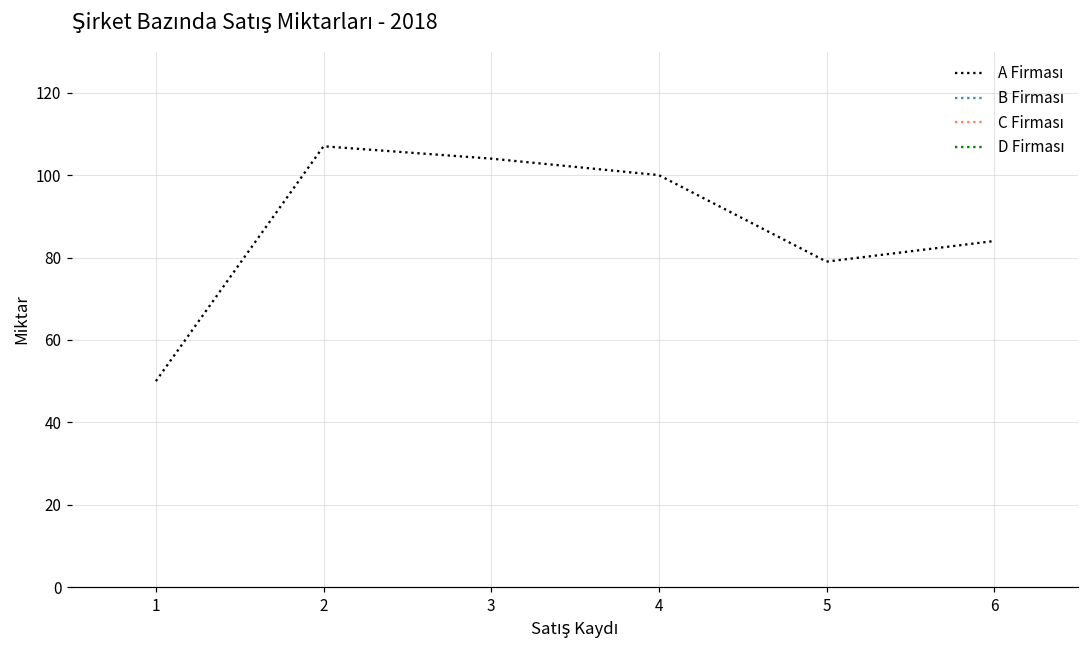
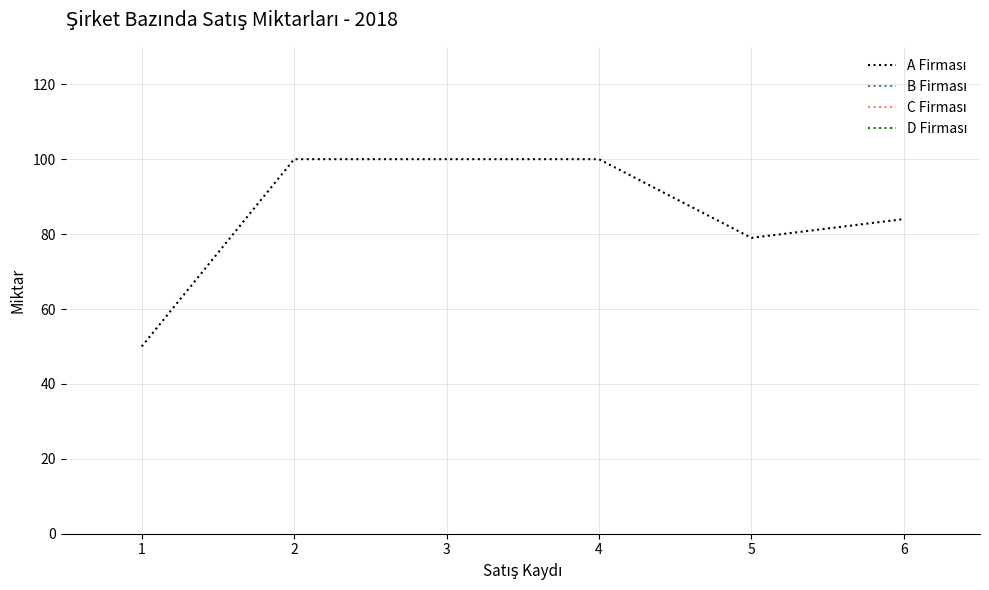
  {
    "A Firması": {
      "1": 50,
-     "2": 107,
-     "3": 104,
+     "2": 100,
+     "3": 100,
      "4": 100,
      "5": 79,
      "6": 84
    },
    "C Firması": {
      "1": 100
    },
    "D Firması": {
      "2": 110
    }
  }
